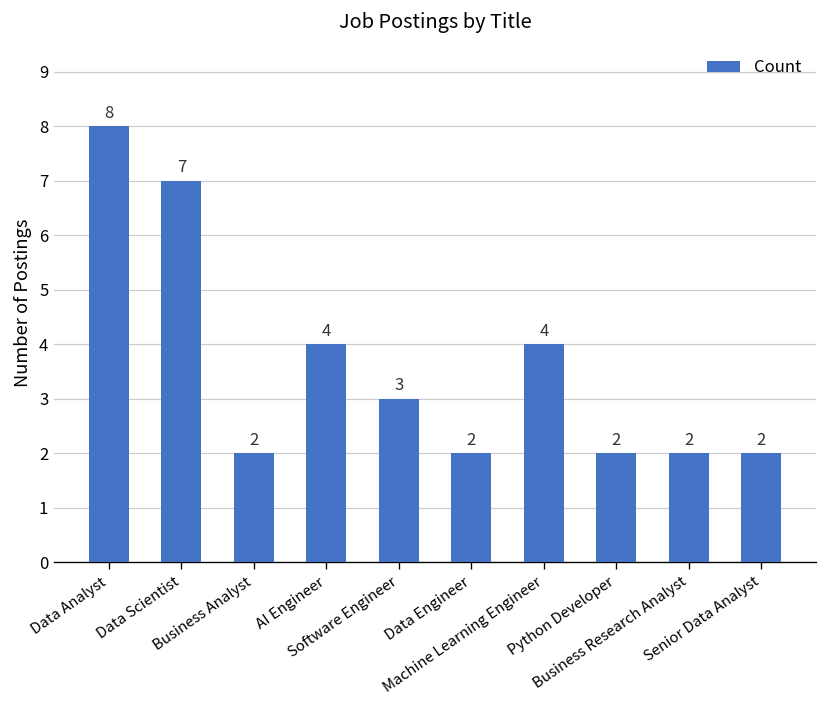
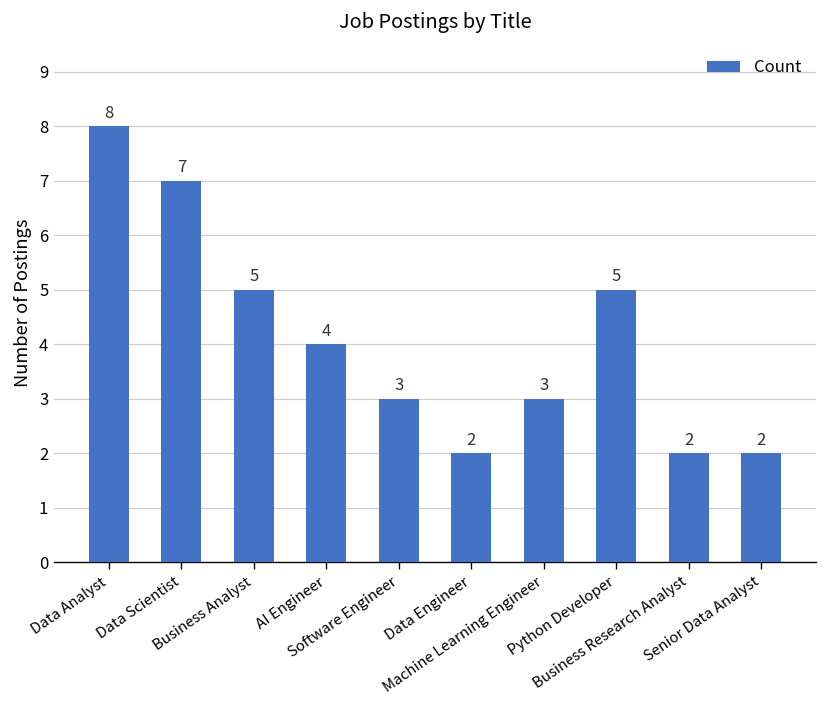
  {
    "Data Analyst": 8,
    "Data Scientist": 7,
-   "Business Analyst": 2,
+   "Business Analyst": 5,
    "AI Engineer": 4,
    "Software Engineer": 3,
    "Data Engineer": 2,
-   "Machine Learning Engineer": 4,
-   "Python Developer": 2,
+   "Machine Learning Engineer": 3,
+   "Python Developer": 5,
    "Business Research Analyst": 2,
    "Senior Data Analyst": 2
  }
